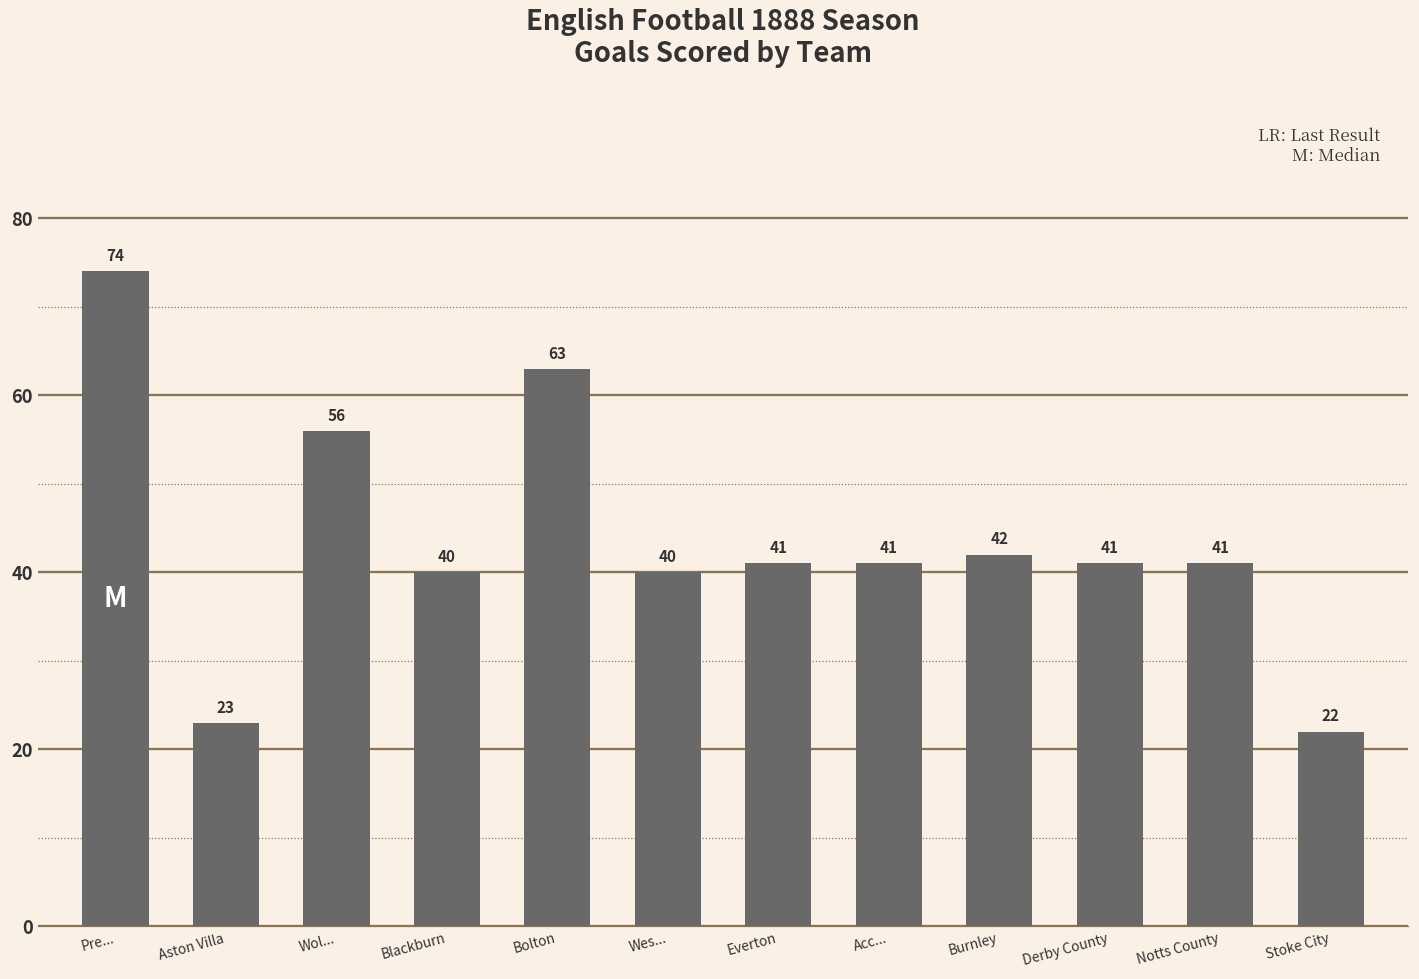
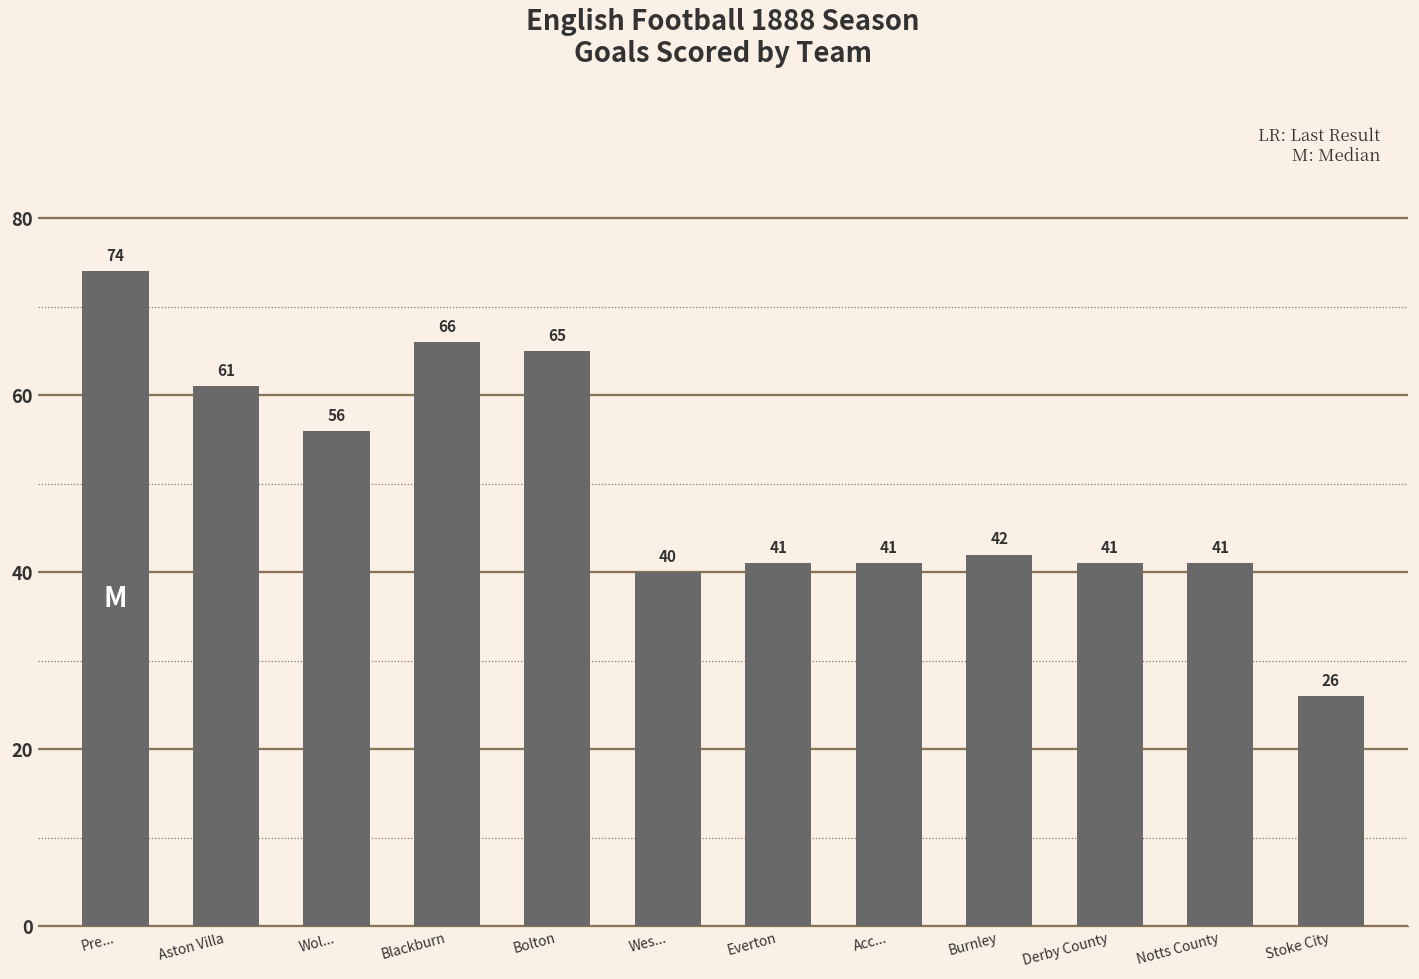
  {
    "Pre...": 74,
-   "Aston Villa": 23,
+   "Aston Villa": 61,
    "Wol...": 56,
-   "Blackburn": 40,
-   "Bolton": 63,
+   "Blackburn": 66,
+   "Bolton": 65,
    "Wes...": 40,
    "Everton": 41,
    "Acc...": 41,
    "Burnley": 42,
    "Derby County": 41,
    "Notts County": 41,
-   "Stoke City": 22
+   "Stoke City": 26
  }
